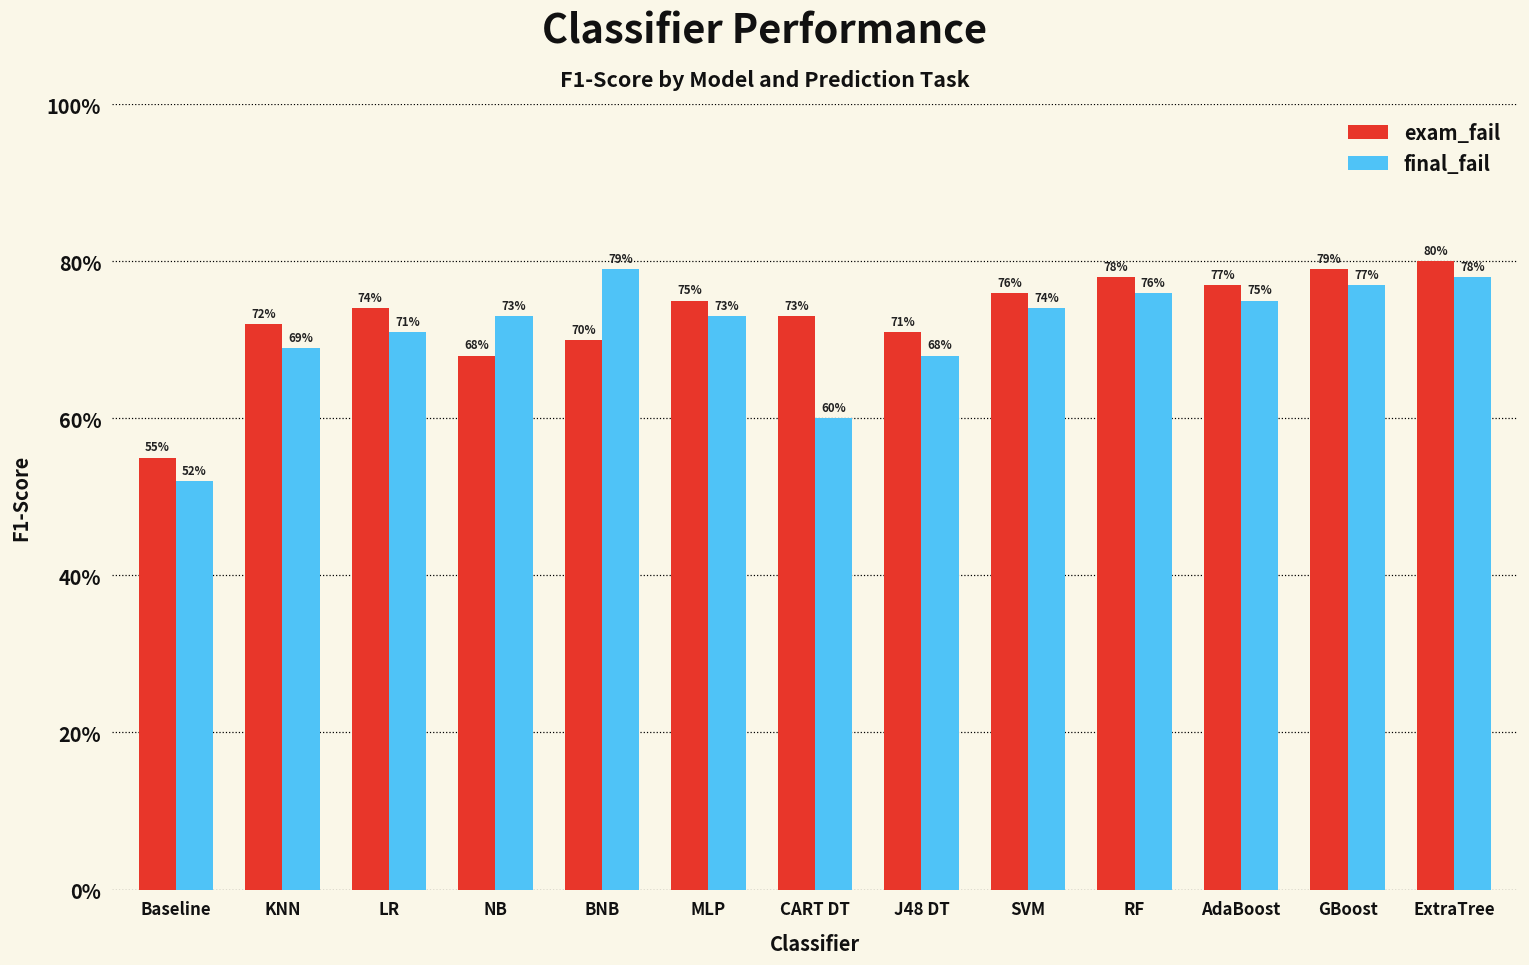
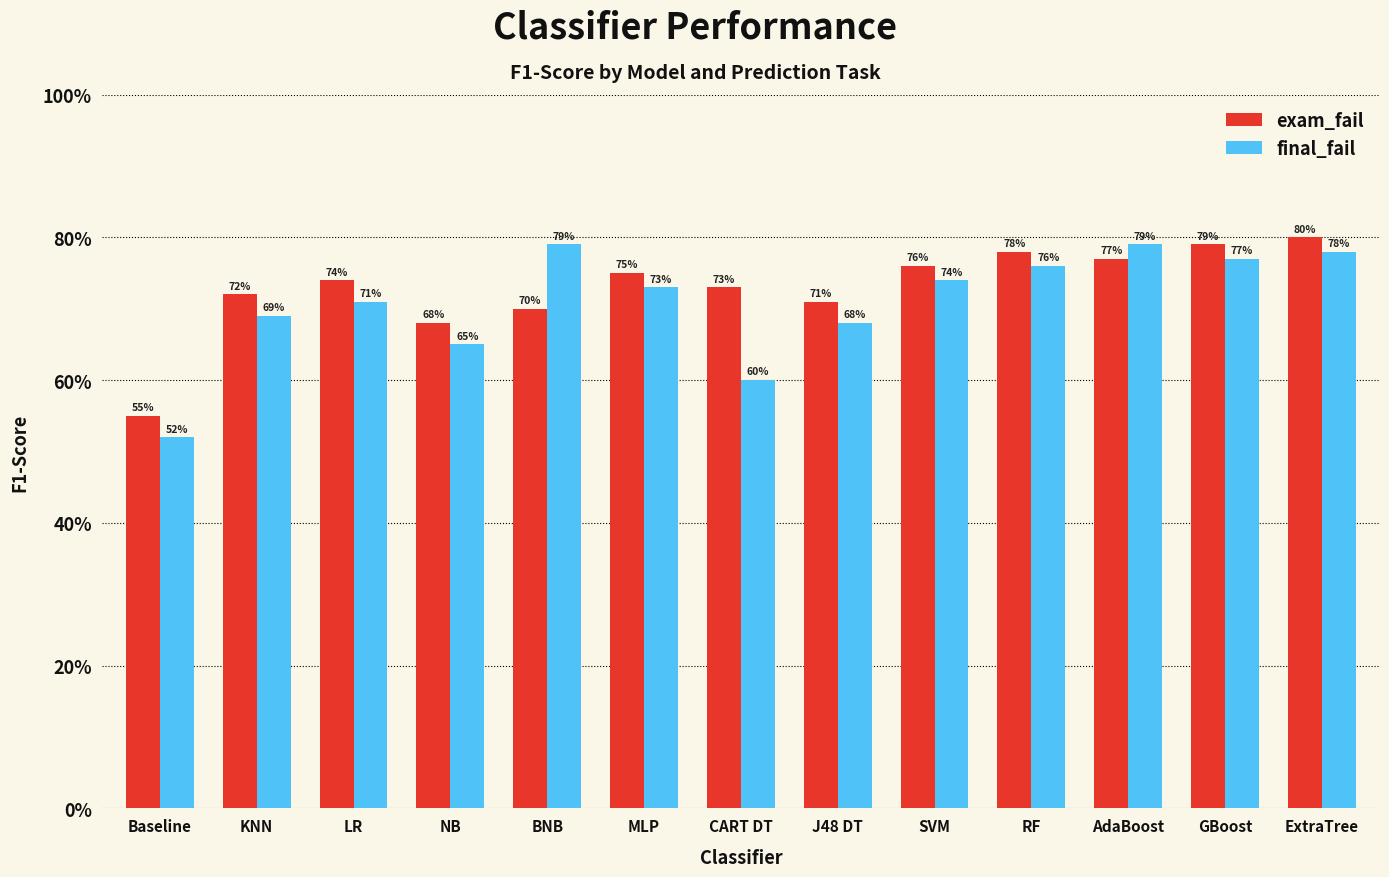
  {
    "exam_fail": {
      "Baseline": "55%",
      "KNN": "72%",
      "LR": "74%",
      "NB": "68%",
      "BNB": "70%",
      "MLP": "75%",
      "CART DT": "73%",
      "J48 DT": "71%",
      "SVM": "76%",
      "RF": "78%",
      "AdaBoost": "77%",
      "GBoost": "79%",
      "ExtraTree": "80%"
    },
    "final_fail": {
      "Baseline": "52%",
      "KNN": "69%",
      "LR": "71%",
-     "NB": "73%",
+     "NB": "65%",
      "BNB": "79%",
      "MLP": "73%",
      "CART DT": "60%",
      "J48 DT": "68%",
      "SVM": "74%",
      "RF": "76%",
-     "AdaBoost": "75%",
+     "AdaBoost": "79%",
      "GBoost": "77%",
      "ExtraTree": "78%"
    }
  }
